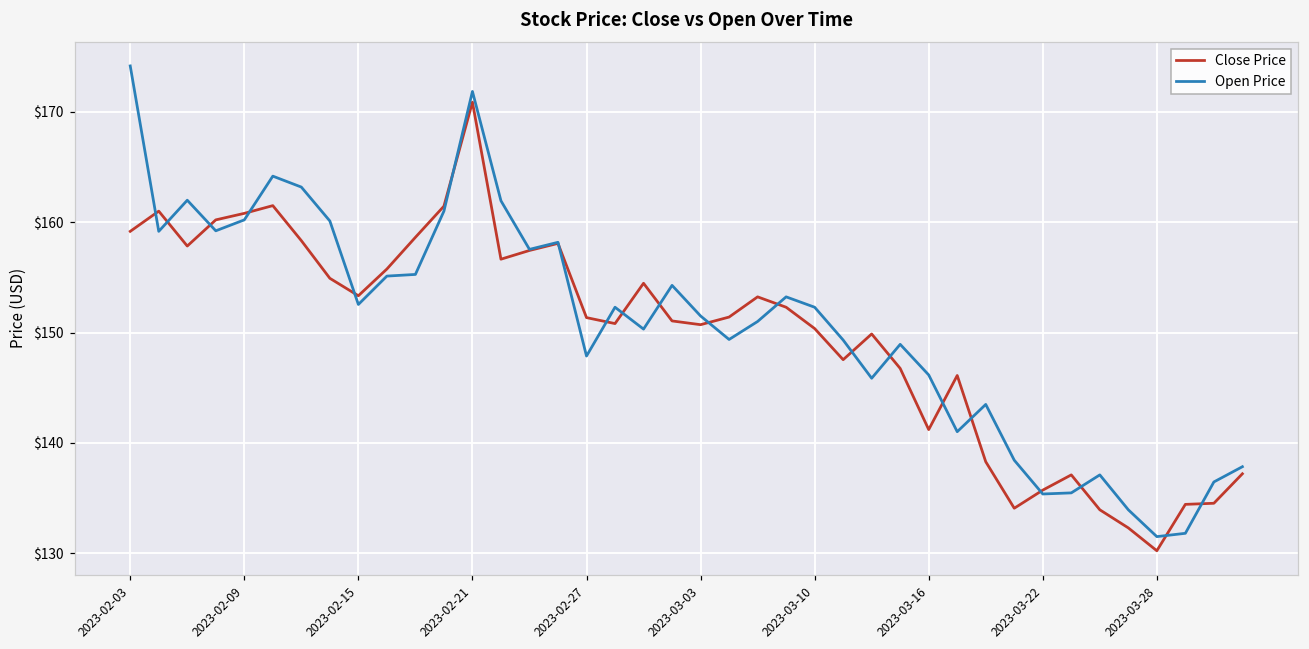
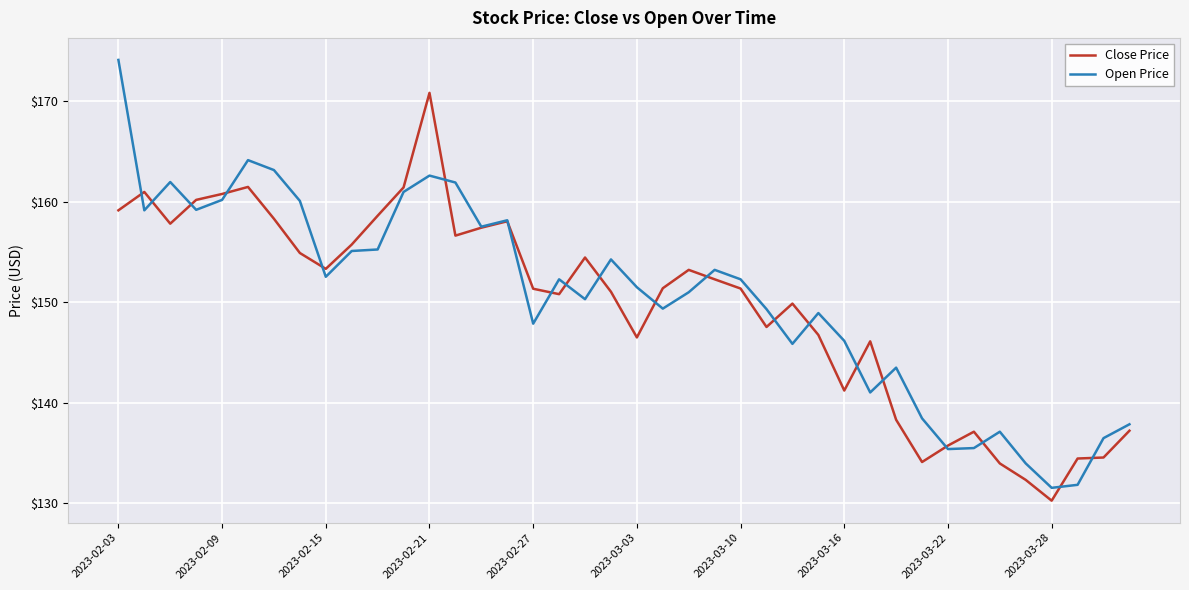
  {
    "Close Price": {
      "2023-02-03": "$159.2",
      "2023-02-09": "$160.8",
      "2023-02-15": "$153.3",
      "2023-02-21": "$170.9",
      "2023-02-27": "$151.4",
-     "2023-03-03": "$150.7",
-     "2023-03-10": "$150.4",
+     "2023-03-03": "$146.5",
+     "2023-03-10": "$151.4",
      "2023-03-16": "$141.2",
      "2023-03-22": "$135.7",
      "2023-03-28": "$130.2"
    },
    "Open Price": {
      "2023-02-03": "$174.1",
      "2023-02-09": "$160.2",
      "2023-02-15": "$152.5",
-     "2023-02-21": "$171.8",
+     "2023-02-21": "$162.6",
      "2023-02-27": "$147.9",
      "2023-03-03": "$151.5",
      "2023-03-10": "$152.3",
      "2023-03-16": "$146.2",
      "2023-03-22": "$135.4",
      "2023-03-28": "$131.5"
    }
  }
